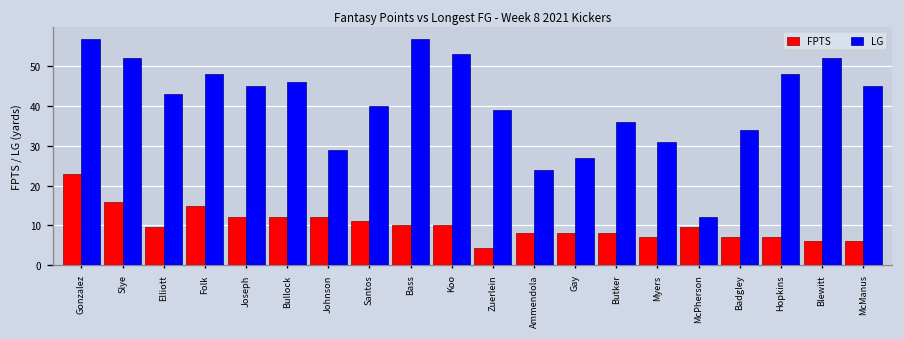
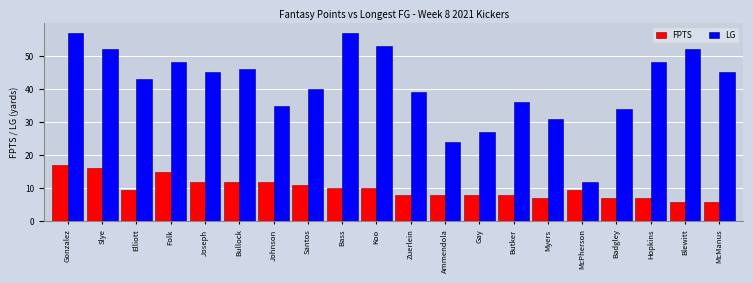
  {
    "FPTS": {
-     "Gonzalez": 23,
+     "Gonzalez": 17,
      "Slye": 16,
      "Elliott": 10,
      "Folk": 15,
      "Joseph": 12,
      "Bullock": 12,
      "Johnson": 12,
      "Santos": 11,
      "Bass": 10,
      "Koo": 10,
-     "Zuerlein": 4,
+     "Zuerlein": 8,
      "Ammendola": 8,
      "Gay": 8,
      "Butker": 8,
      "Myers": 7,
      "McPherson": 10,
      "Badgley": 7,
      "Hopkins": 7,
      "Blewitt": 6,
      "McManus": 6
    },
    "LG": {
      "Gonzalez": 57,
      "Slye": 52,
      "Elliott": 43,
      "Folk": 48,
      "Joseph": 45,
      "Bullock": 46,
-     "Johnson": 29,
+     "Johnson": 35,
      "Santos": 40,
      "Bass": 57,
      "Koo": 53,
      "Zuerlein": 39,
      "Ammendola": 24,
      "Gay": 27,
      "Butker": 36,
      "Myers": 31,
      "McPherson": 12,
      "Badgley": 34,
      "Hopkins": 48,
      "Blewitt": 52,
      "McManus": 45
    }
  }
